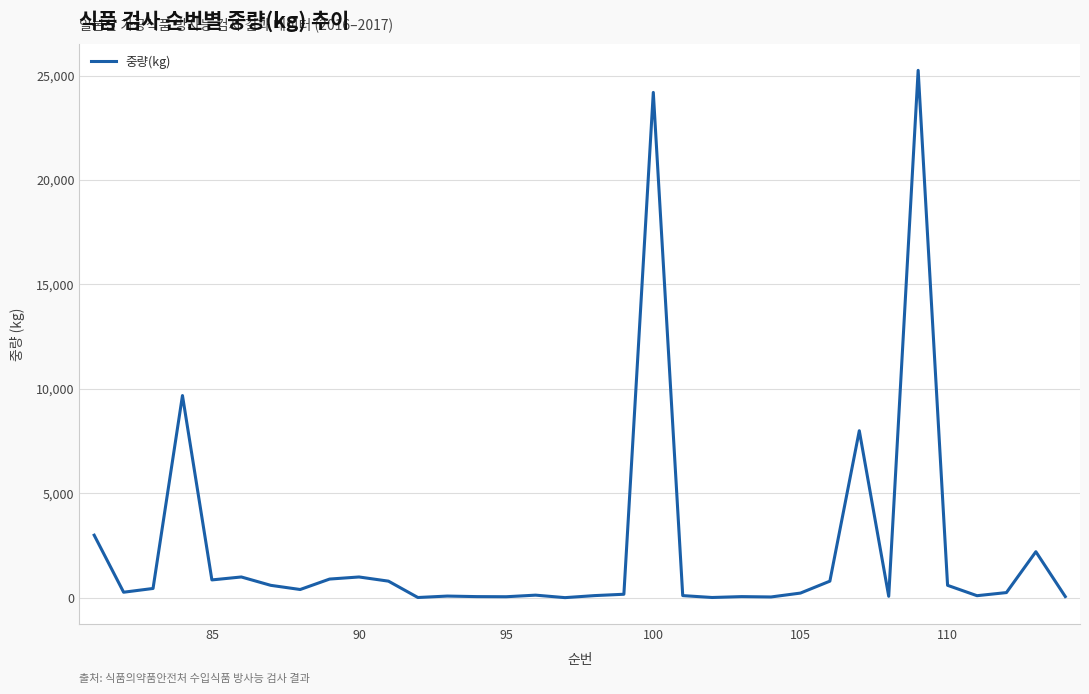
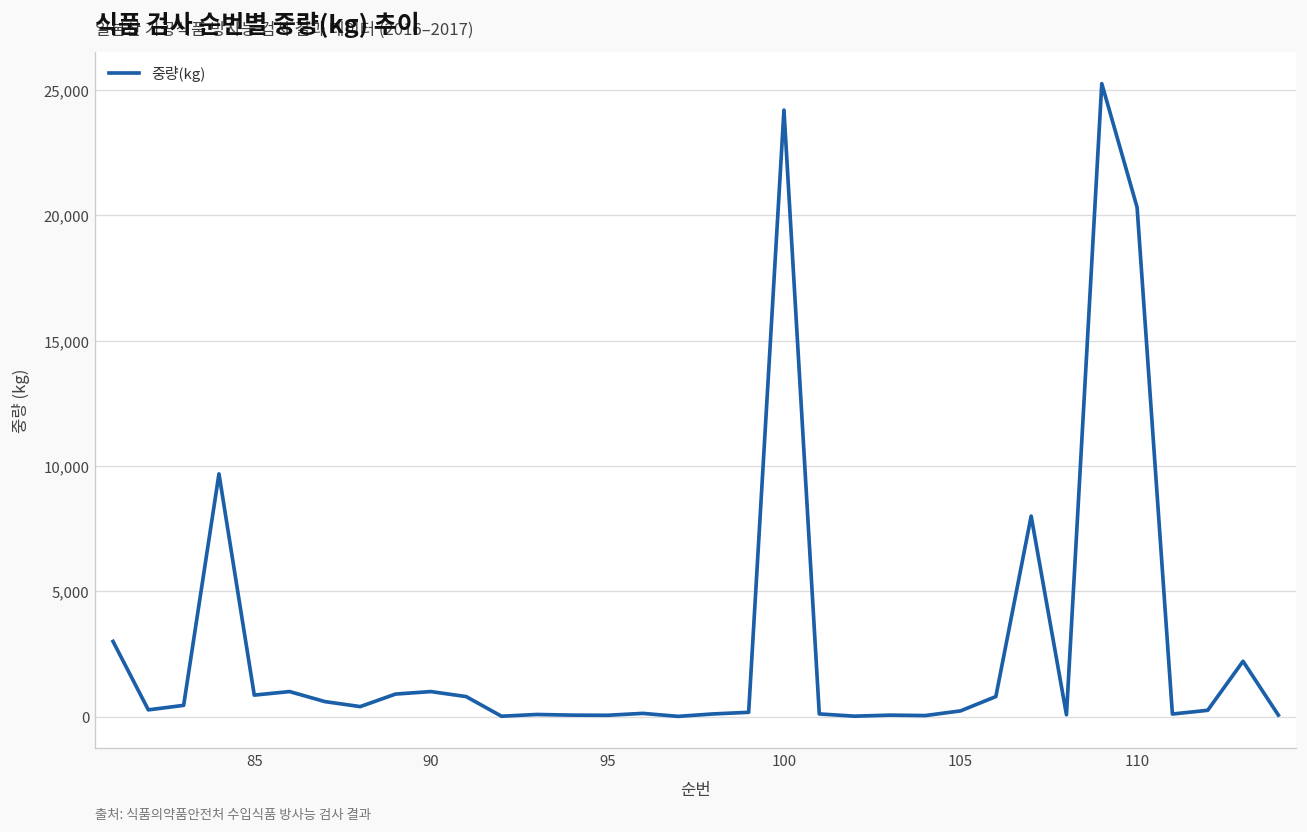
  {
    "85": "900",
    "90": "1,000",
    "95": "100",
    "100": "24,200",
    "105": "200",
-   "110": "600"
+   "110": "20,300"
  }
